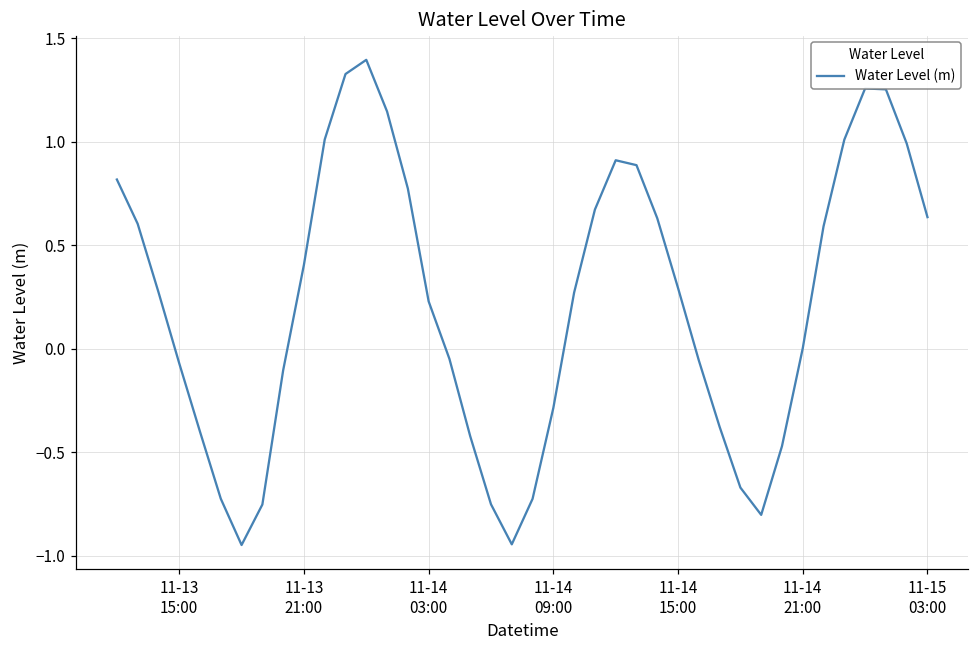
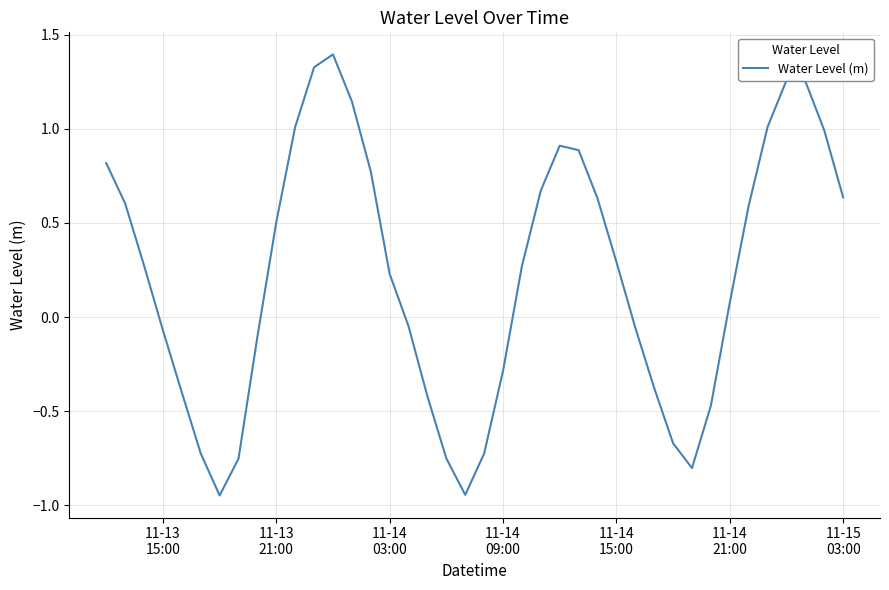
  {
    "11-13 15:00": -0.07,
-   "11-13 21:00": 0.41,
+   "11-13 21:00": 0.50,
    "11-14 03:00": 0.23,
    "11-14 09:00": -0.29,
    "11-14 15:00": 0.29,
-   "11-14 21:00": 0.00,
+   "11-14 21:00": 0.08,
    "11-15 03:00": 0.64
  }
